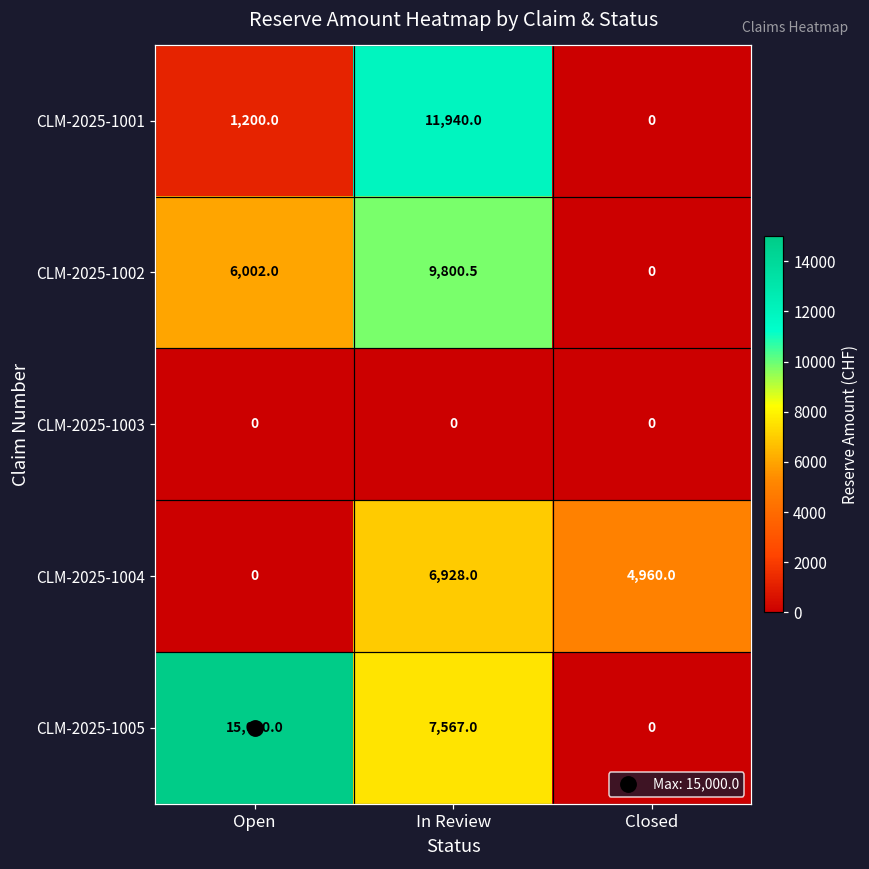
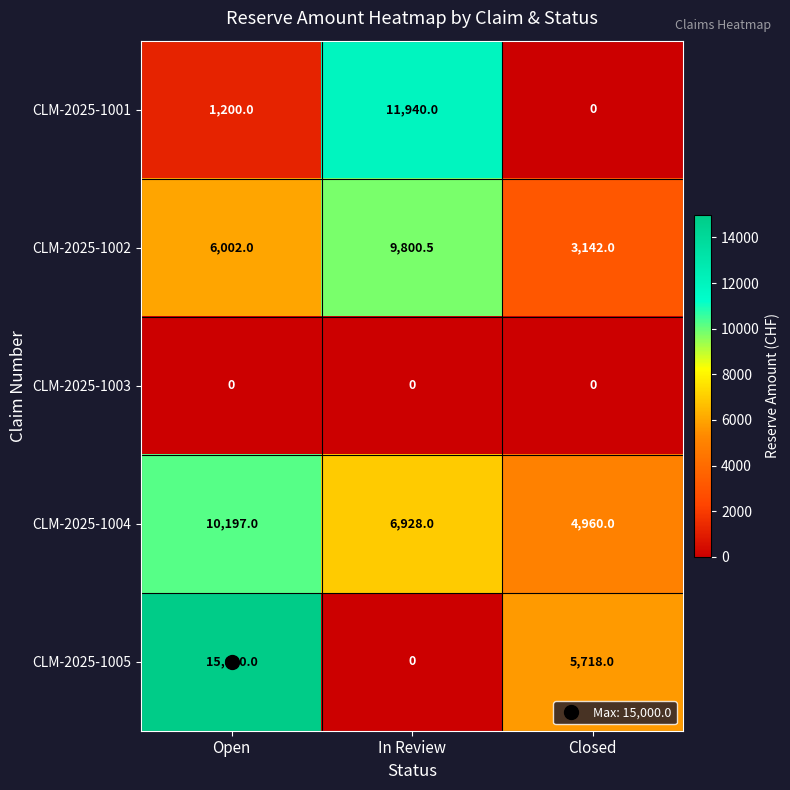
  {
    "CLM-2025-1001": {
      "Open": "1,200.0",
      "In Review": "11,940.0",
      "Closed": "0"
    },
    "CLM-2025-1002": {
      "Open": "6,002.0",
      "In Review": "9,800.5",
-     "Closed": "0"
+     "Closed": "3,142.0"
    },
    "CLM-2025-1003": {
      "Open": "0",
      "In Review": "0",
      "Closed": "0"
    },
    "CLM-2025-1004": {
-     "Open": "0",
+     "Open": "10,197.0",
      "In Review": "6,928.0",
      "Closed": "4,960.0"
    },
    "CLM-2025-1005": {
-     "In Review": "7,567.0",
-     "Closed": "0"
+     "In Review": "0",
+     "Closed": "5,718.0"
    }
  }
